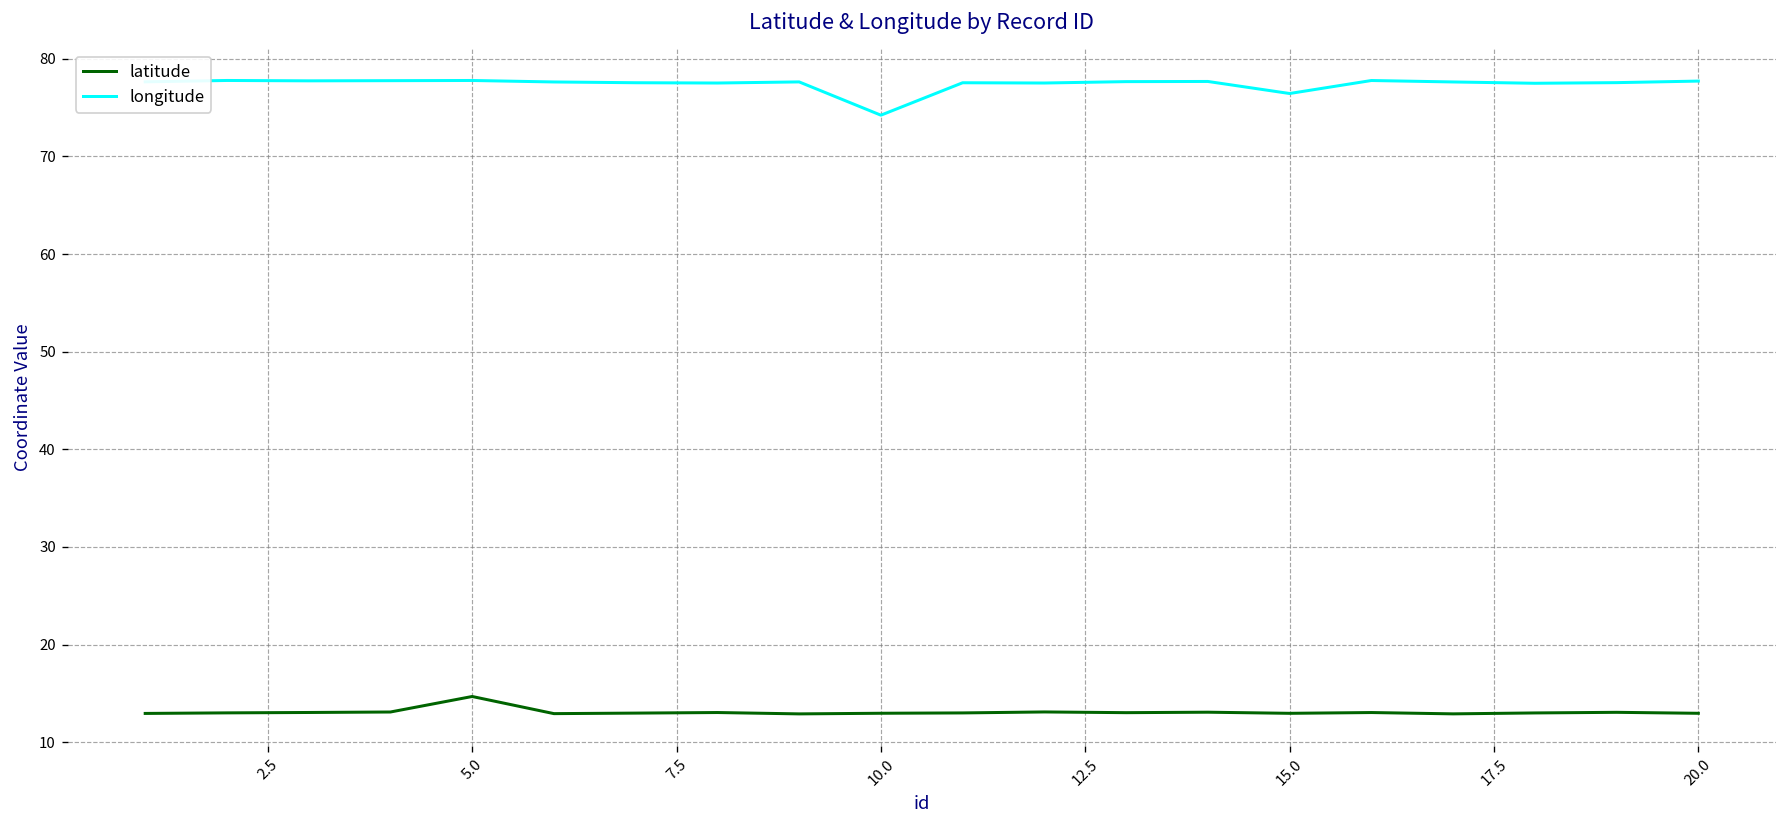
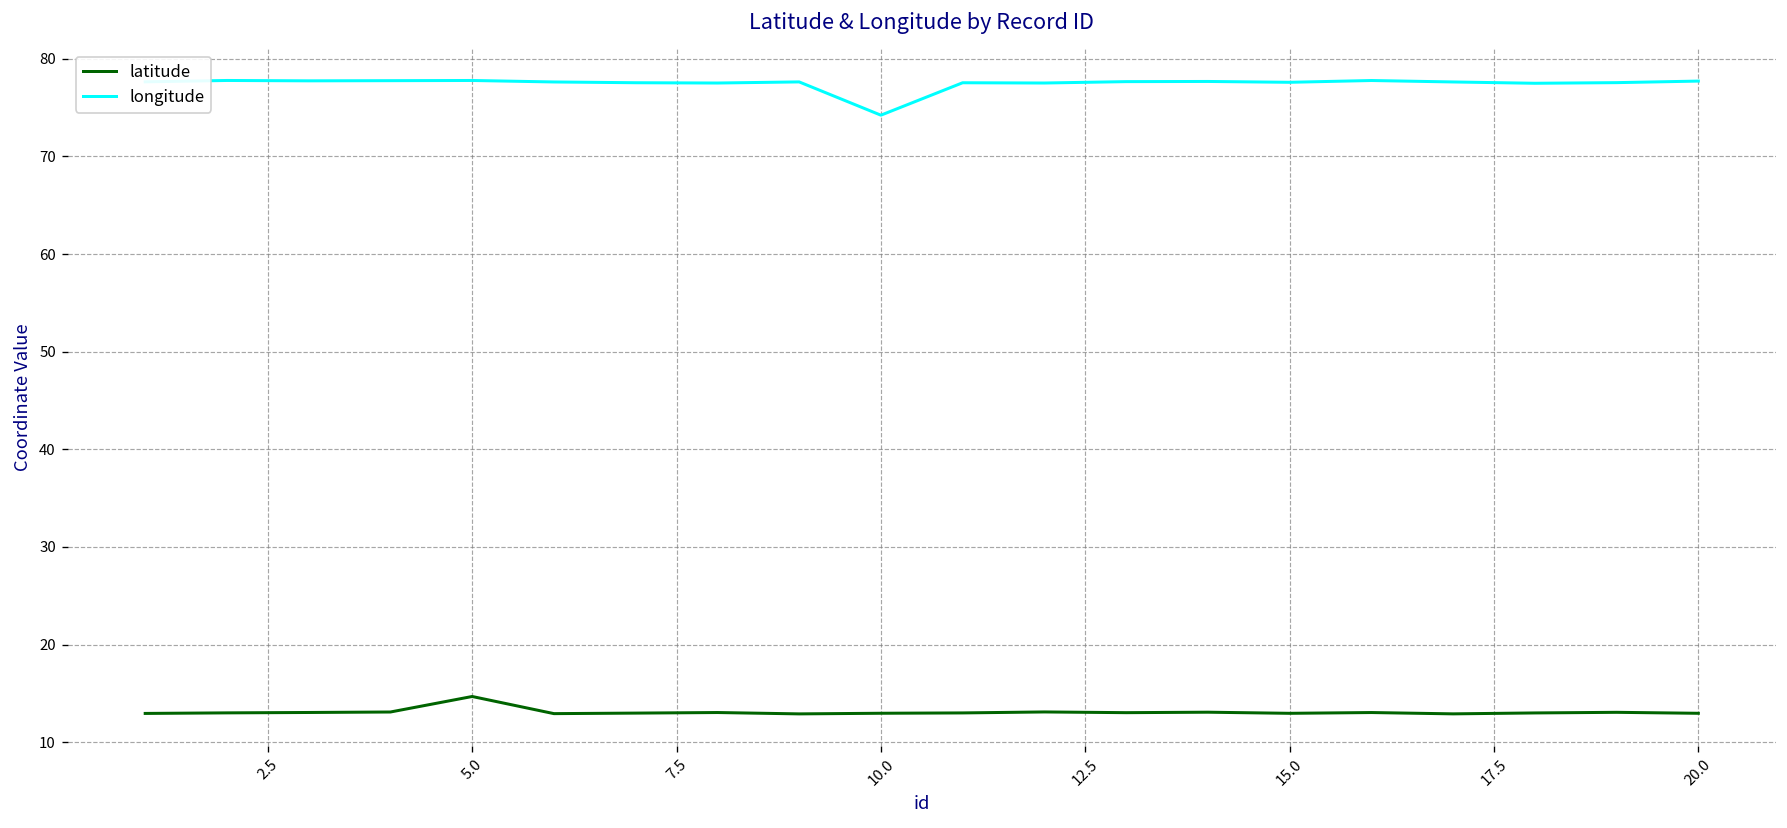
  {
    "latitude": {
      "5.0": 15,
      "10.0": 13,
      "15.0": 13,
      "20.0": 13
    },
    "longitude": {
      "5.0": 78,
      "10.0": 74,
-     "15.0": 76,
+     "15.0": 78,
      "20.0": 78
    }
  }
